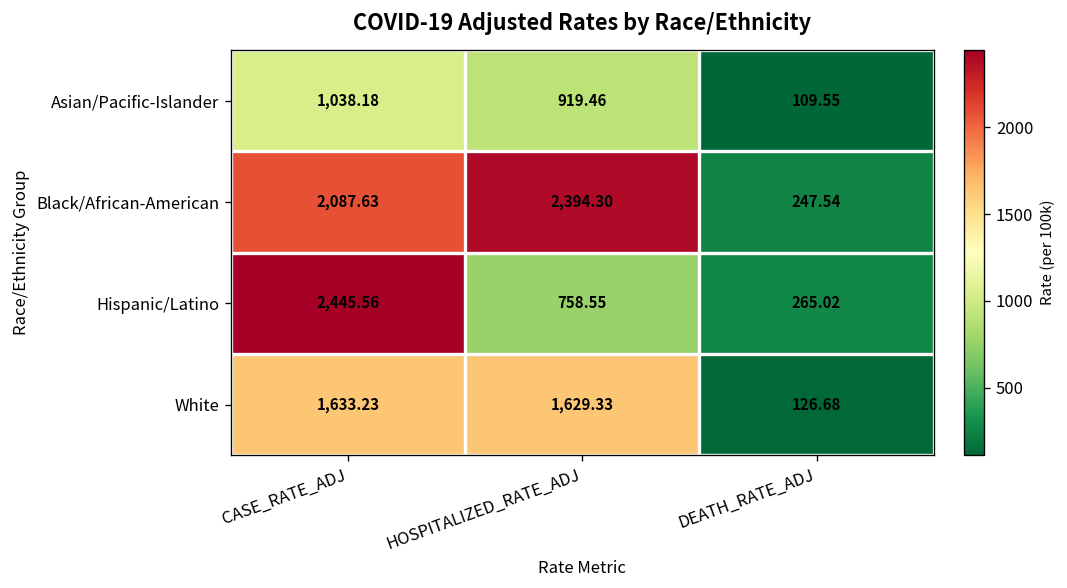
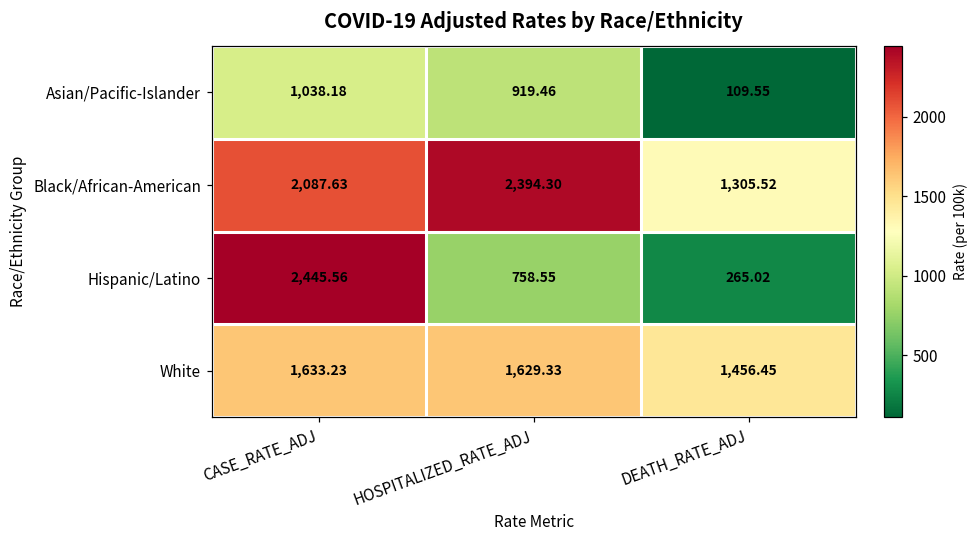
  {
    "Asian/Pacific-Islander": {
      "CASE_RATE_ADJ": "1,038.18",
      "HOSPITALIZED_RATE_ADJ": "919.46",
      "DEATH_RATE_ADJ": "109.55"
    },
    "Black/African-American": {
      "CASE_RATE_ADJ": "2,087.63",
      "HOSPITALIZED_RATE_ADJ": "2,394.30",
-     "DEATH_RATE_ADJ": "247.54"
+     "DEATH_RATE_ADJ": "1,305.52"
    },
    "Hispanic/Latino": {
      "CASE_RATE_ADJ": "2,445.56",
      "HOSPITALIZED_RATE_ADJ": "758.55",
      "DEATH_RATE_ADJ": "265.02"
    },
    "White": {
      "CASE_RATE_ADJ": "1,633.23",
      "HOSPITALIZED_RATE_ADJ": "1,629.33",
-     "DEATH_RATE_ADJ": "126.68"
+     "DEATH_RATE_ADJ": "1,456.45"
    }
  }
